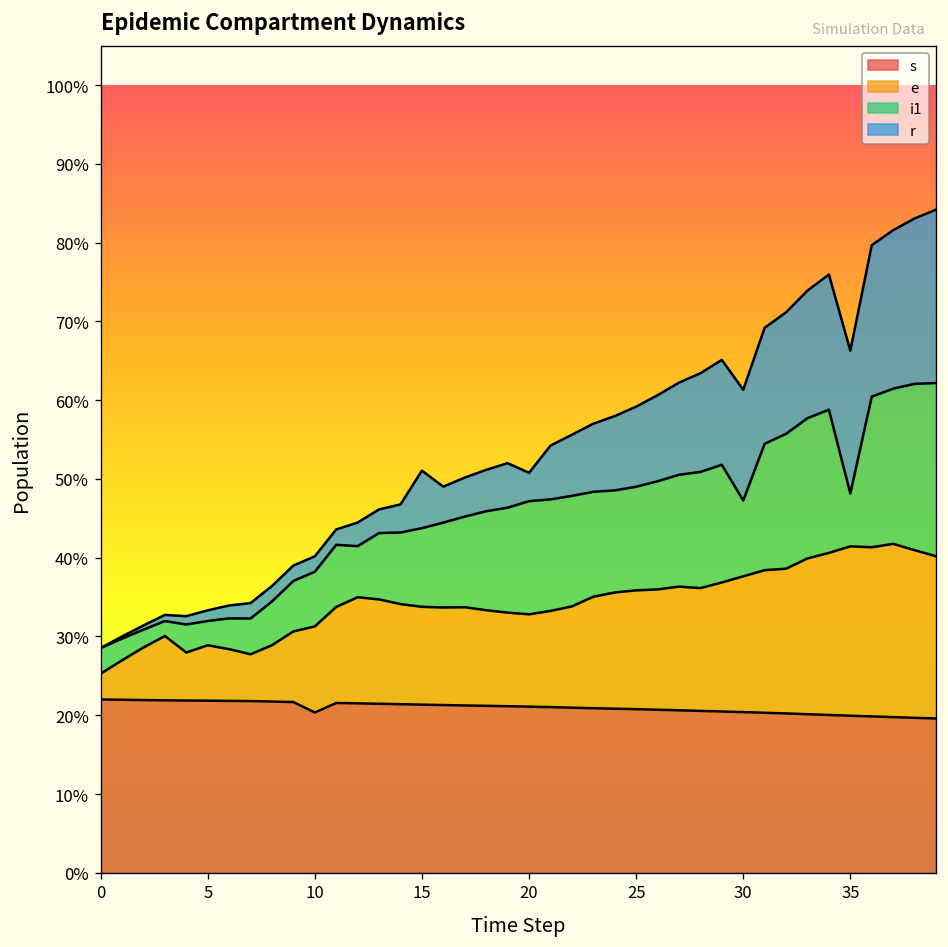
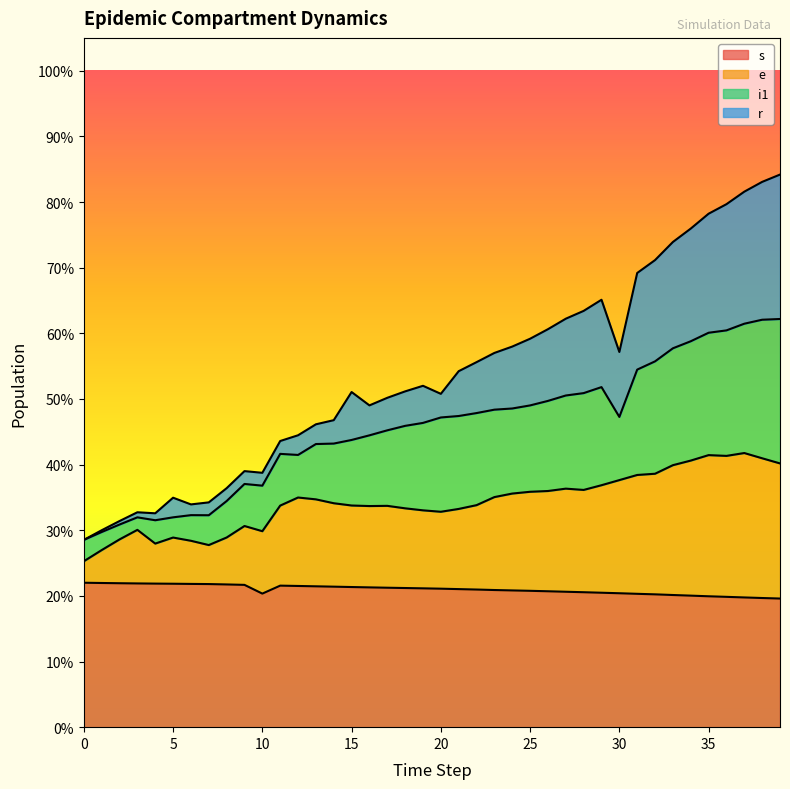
  {
    "s": {
      "0": "22%",
      "5": "22%",
      "10": "20%",
      "15": "21%",
      "20": "21%",
      "25": "21%",
      "30": "20%",
      "35": "20%"
    },
    "e": {
      "0": "3%",
      "5": "7%",
-     "10": "11%",
+     "10": "10%",
      "15": "12%",
      "20": "12%",
      "25": "15%",
      "30": "17%",
      "35": "22%"
    },
    "i1": {
      "5": "3%",
      "10": "7%",
      "15": "10%",
      "20": "14%",
      "25": "13%",
      "30": "10%",
-     "35": "7%"
+     "35": "19%"
    },
    "r": {
-     "5": "1%",
+     "5": "3%",
      "10": "2%",
      "15": "7%",
      "20": "4%",
      "25": "10%",
-     "30": "14%",
+     "30": "10%",
      "35": "18%"
    }
  }
